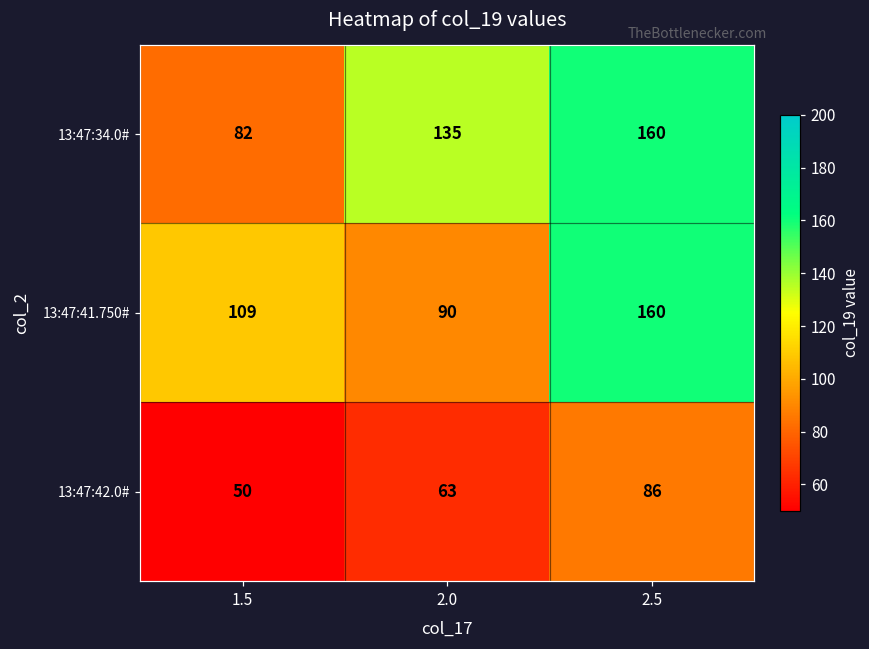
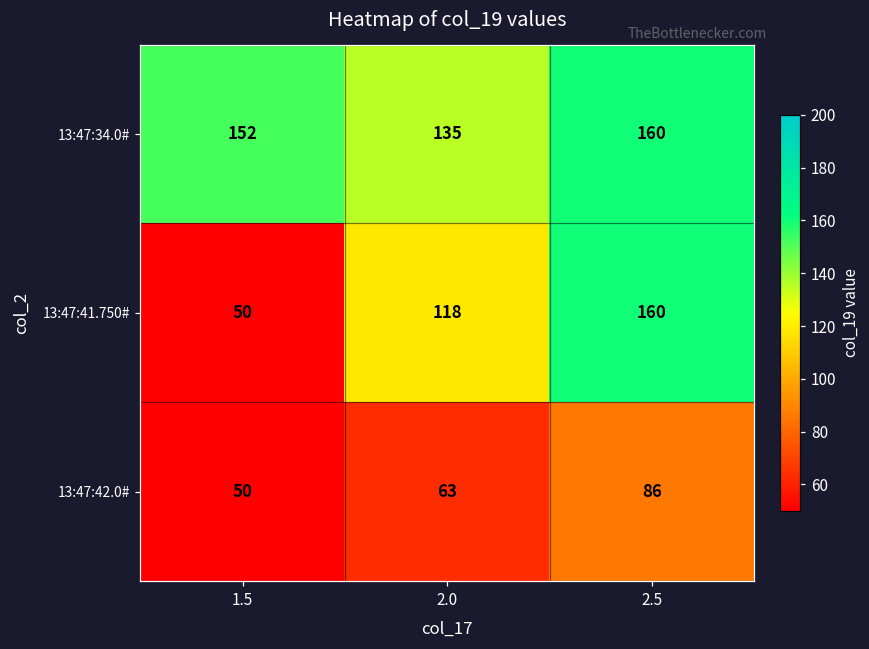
  {
    "13:47:34.0#": {
-     "1.5": 82,
+     "1.5": 152,
      "2.0": 135,
      "2.5": 160
    },
    "13:47:41.750#": {
-     "1.5": 109,
-     "2.0": 90,
+     "1.5": 50,
+     "2.0": 118,
      "2.5": 160
    },
    "13:47:42.0#": {
      "1.5": 50,
      "2.0": 63,
      "2.5": 86
    }
  }
